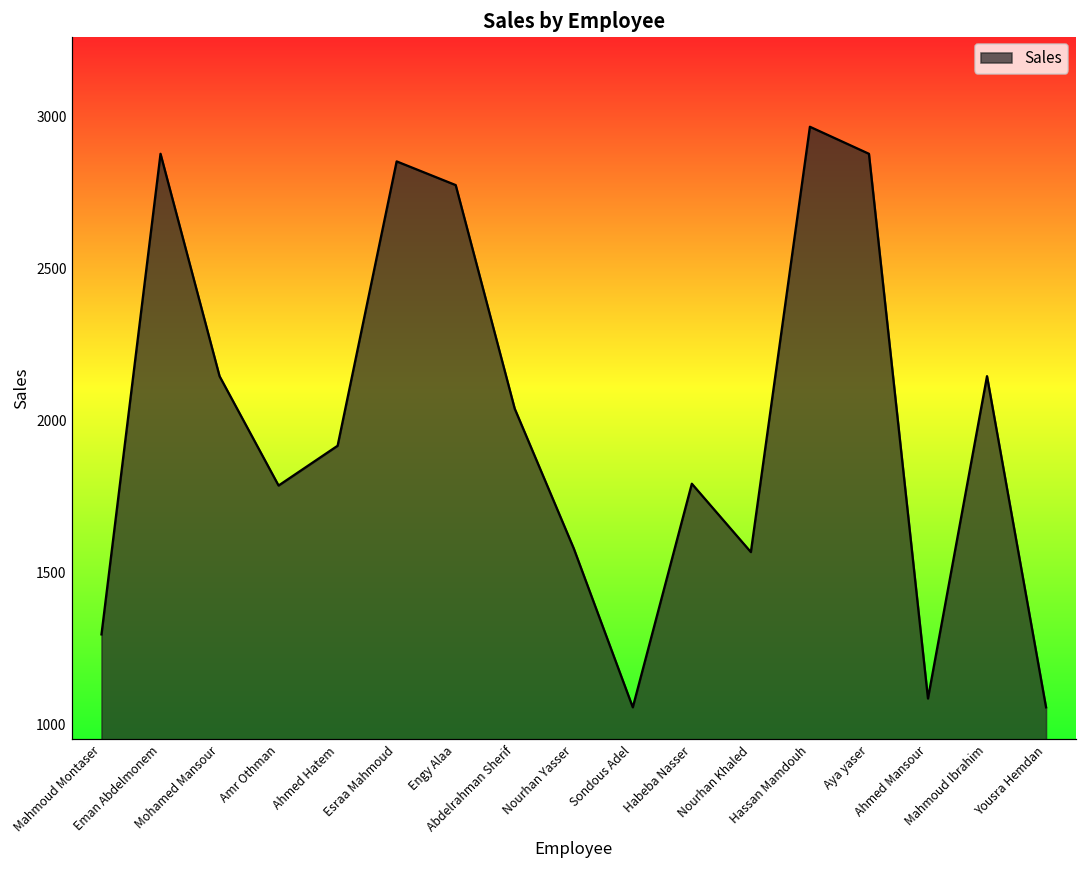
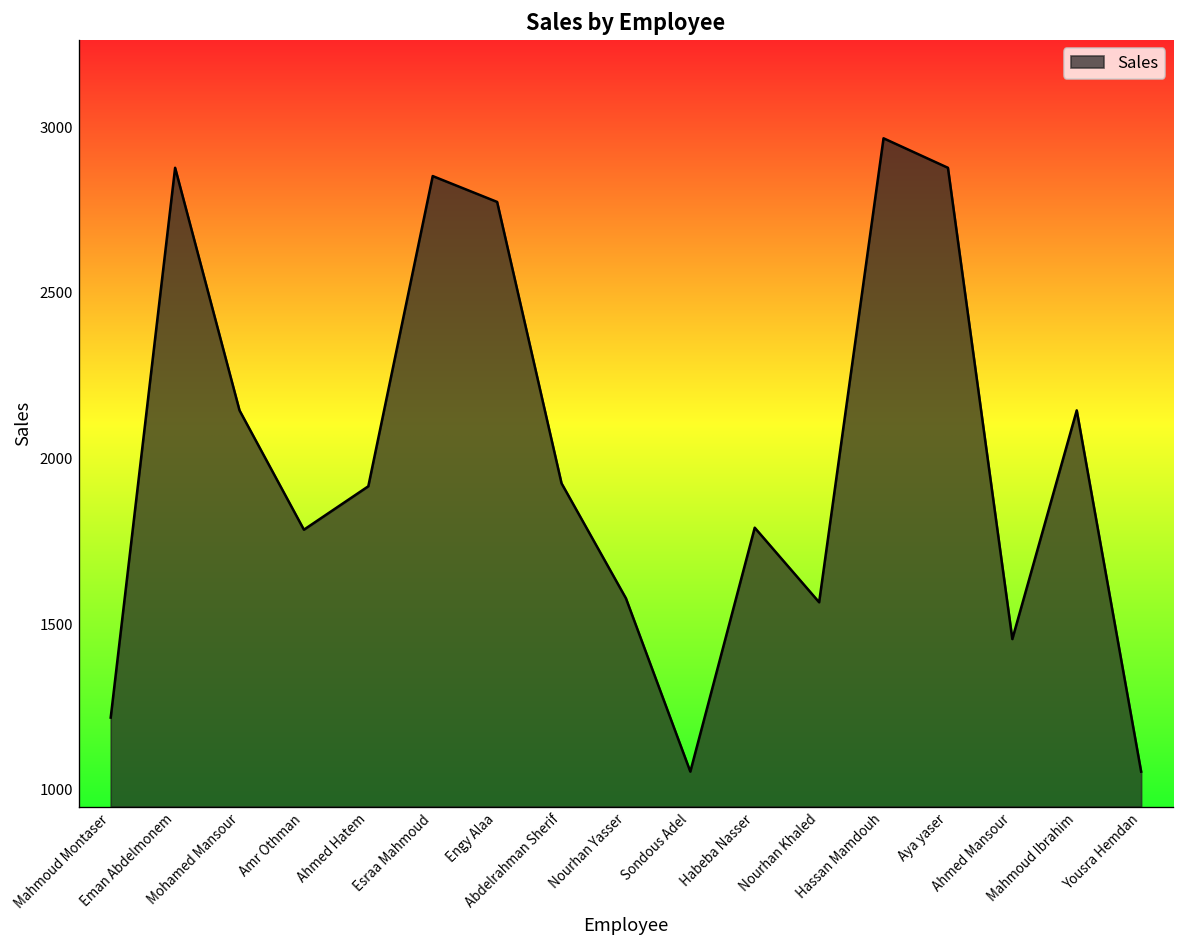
  {
-   "Mahmoud Montaser": 1300,
+   "Mahmoud Montaser": 1220,
    "Eman Abdelmonem": 2880,
    "Mohamed Mansour": 2150,
    "Amr Othman": 1790,
    "Ahmed Hatem": 1920,
    "Esraa Mahmoud": 2850,
    "Engy Alaa": 2770,
-   "Abdelrahman Sherif": 2040,
+   "Abdelrahman Sherif": 1930,
    "Nourhan Yasser": 1580,
    "Sondous Adel": 1060,
    "Habeba Nasser": 1790,
    "Nourhan Khaled": 1570,
    "Hassan Mamdouh": 2970,
    "Aya yaser": 2880,
-   "Ahmed Mansour": 1080,
+   "Ahmed Mansour": 1460,
    "Mahmoud Ibrahim": 2150,
    "Yousra Hemdan": 1060
  }
